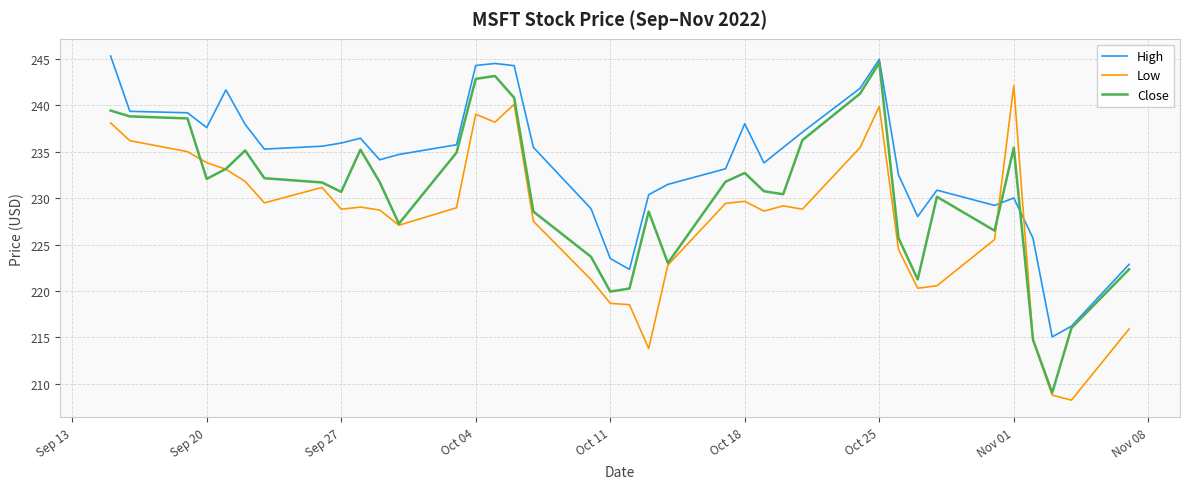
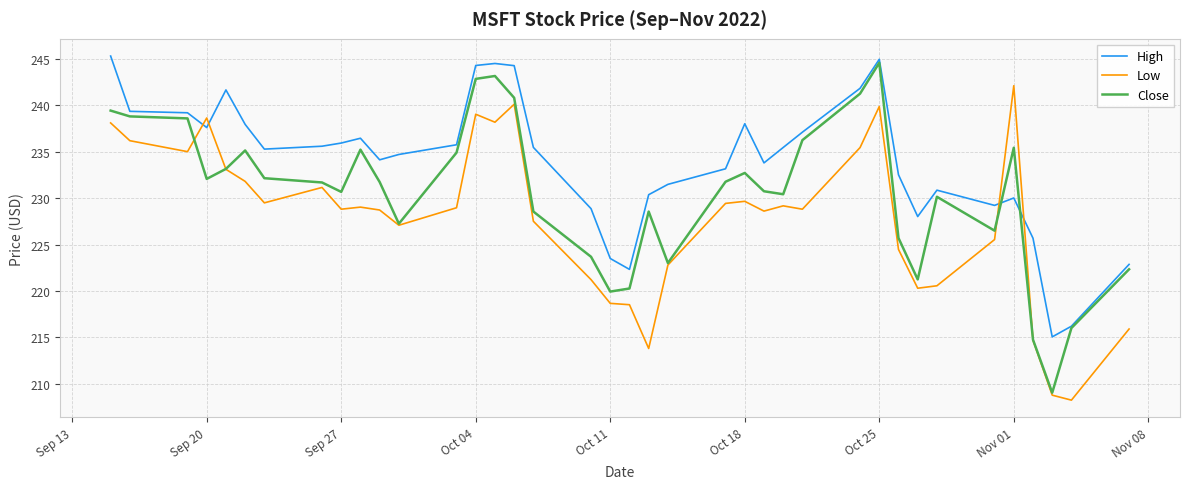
  {
    "High": {
      "Sep 20": 238,
      "Sep 27": 236,
      "Oct 04": 244,
      "Oct 11": 224,
      "Oct 18": 238,
      "Oct 25": 245,
      "Nov 01": 230
    },
    "Low": {
-     "Sep 20": 234,
+     "Sep 20": 239,
      "Sep 27": 229,
      "Oct 04": 239,
      "Oct 11": 219,
      "Oct 18": 230,
      "Oct 25": 240,
      "Nov 01": 242
    },
    "Close": {
      "Sep 20": 232,
      "Sep 27": 231,
      "Oct 04": 243,
      "Oct 11": 220,
      "Oct 18": 233,
      "Oct 25": 245,
      "Nov 01": 235
    }
  }
